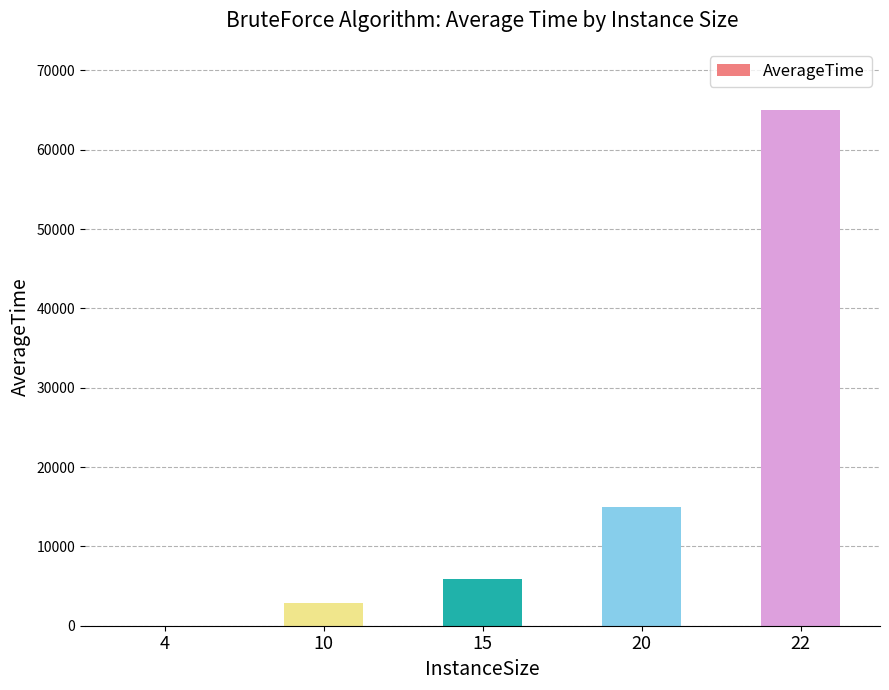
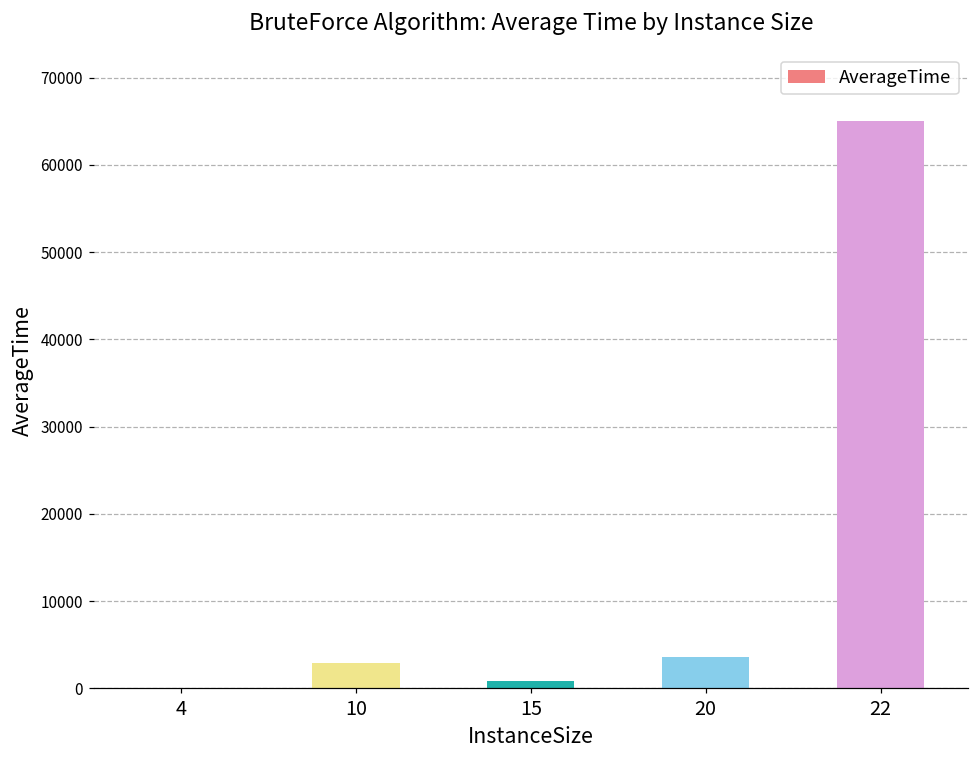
  {
    "10": 3000,
-   "15": 6000,
-   "20": 15000,
+   "15": 1000,
+   "20": 4000,
    "22": 65000
  }
